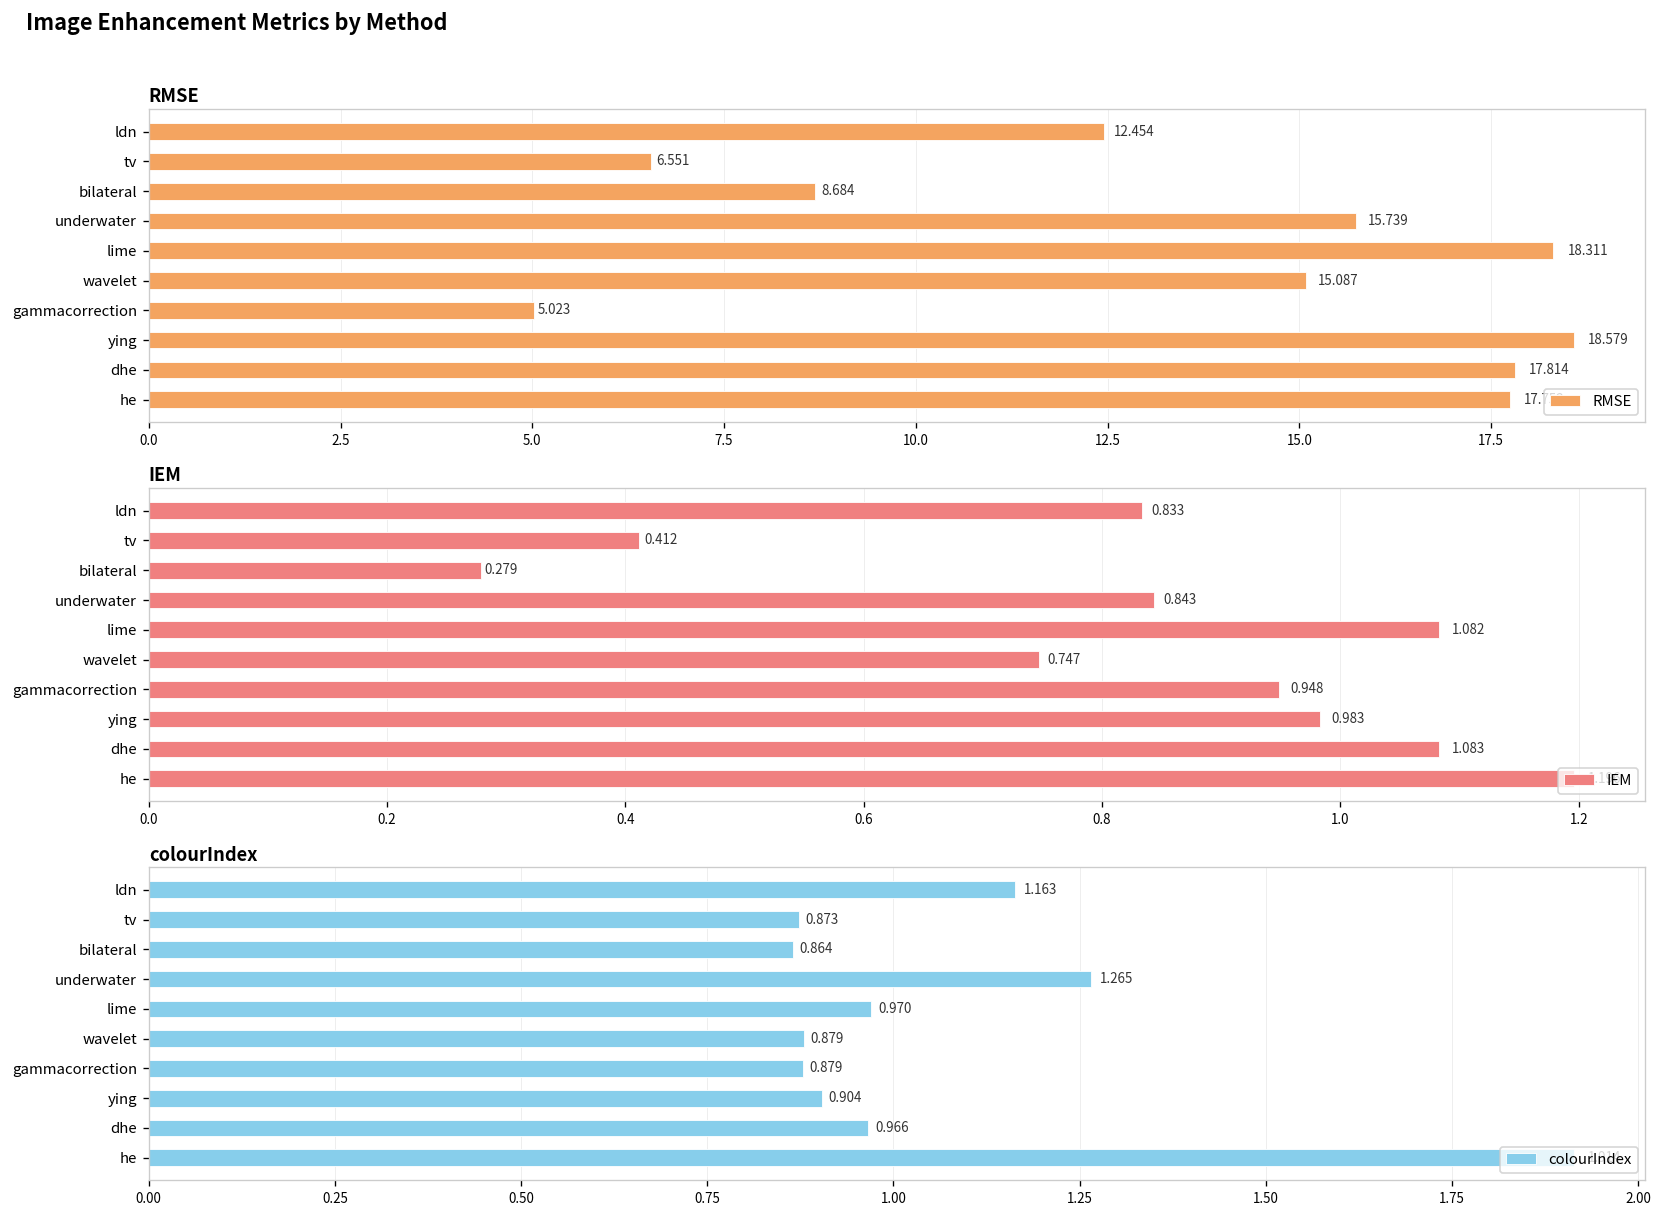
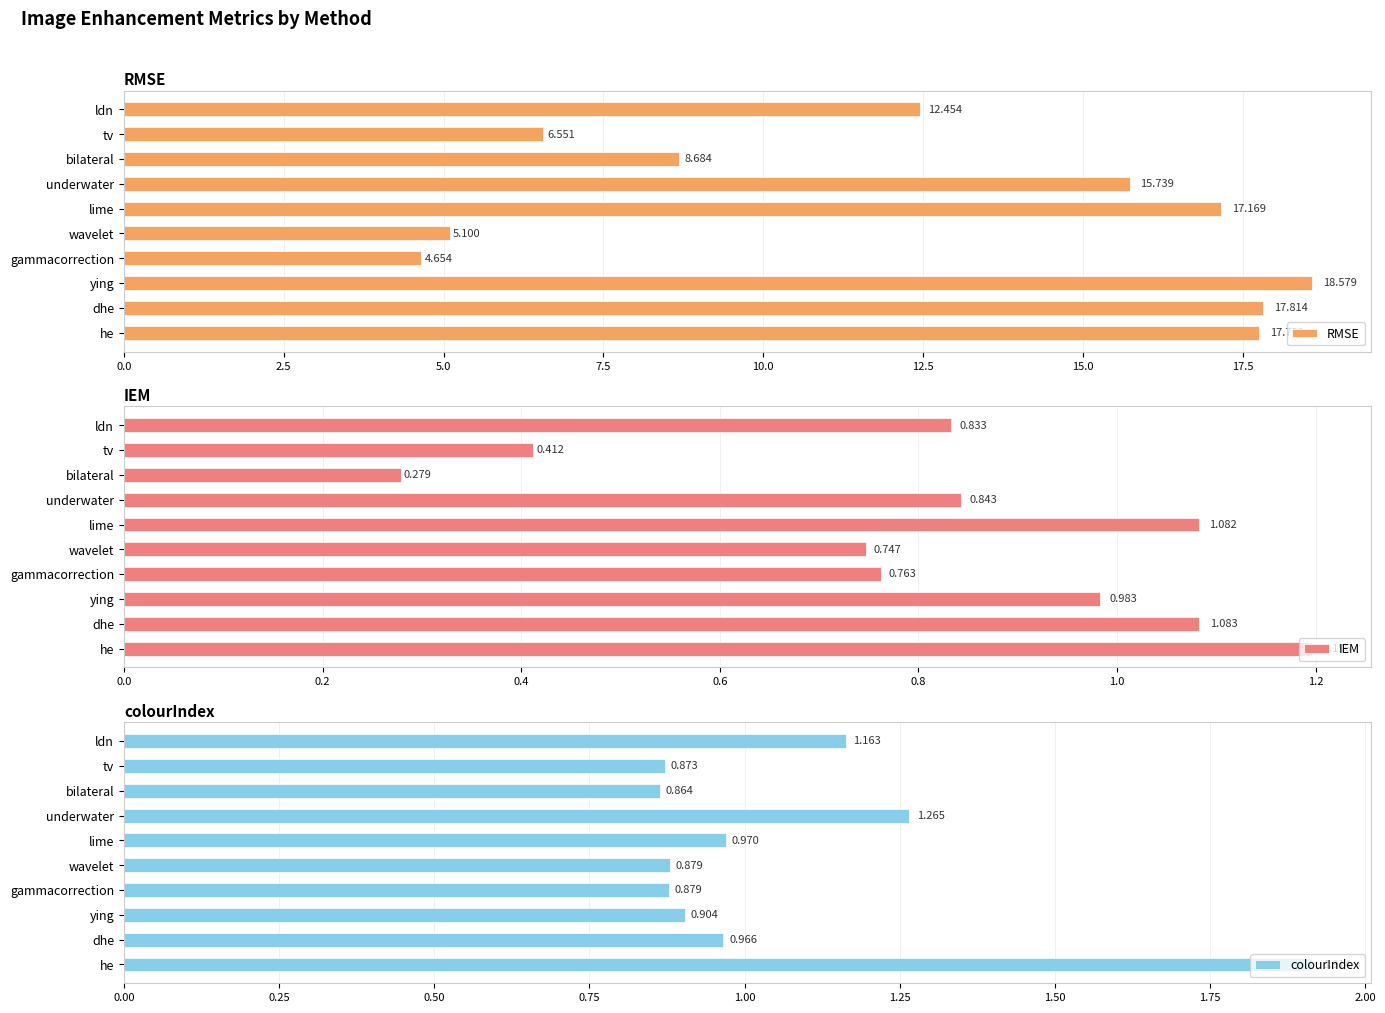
  {
    "RMSE": {
      "ldn": 12.454,
      "tv": 6.551,
      "bilateral": 8.684,
      "underwater": 15.739,
-     "lime": 18.311,
-     "wavelet": 15.087,
-     "gammacorrection": 5.023,
+     "lime": 17.169,
+     "wavelet": 5.100,
+     "gammacorrection": 4.654,
      "ying": 18.579,
      "dhe": 17.814
    },
    "IEM": {
      "ldn": 0.833,
      "tv": 0.412,
      "bilateral": 0.279,
      "underwater": 0.843,
      "lime": 1.082,
      "wavelet": 0.747,
-     "gammacorrection": 0.948,
+     "gammacorrection": 0.763,
      "ying": 0.983,
      "dhe": 1.083
    },
    "colourIndex": {
      "ldn": 1.163,
      "tv": 0.873,
      "bilateral": 0.864,
      "underwater": 1.265,
      "lime": 0.970,
      "wavelet": 0.879,
      "gammacorrection": 0.879,
      "ying": 0.904,
      "dhe": 0.966
    }
  }
